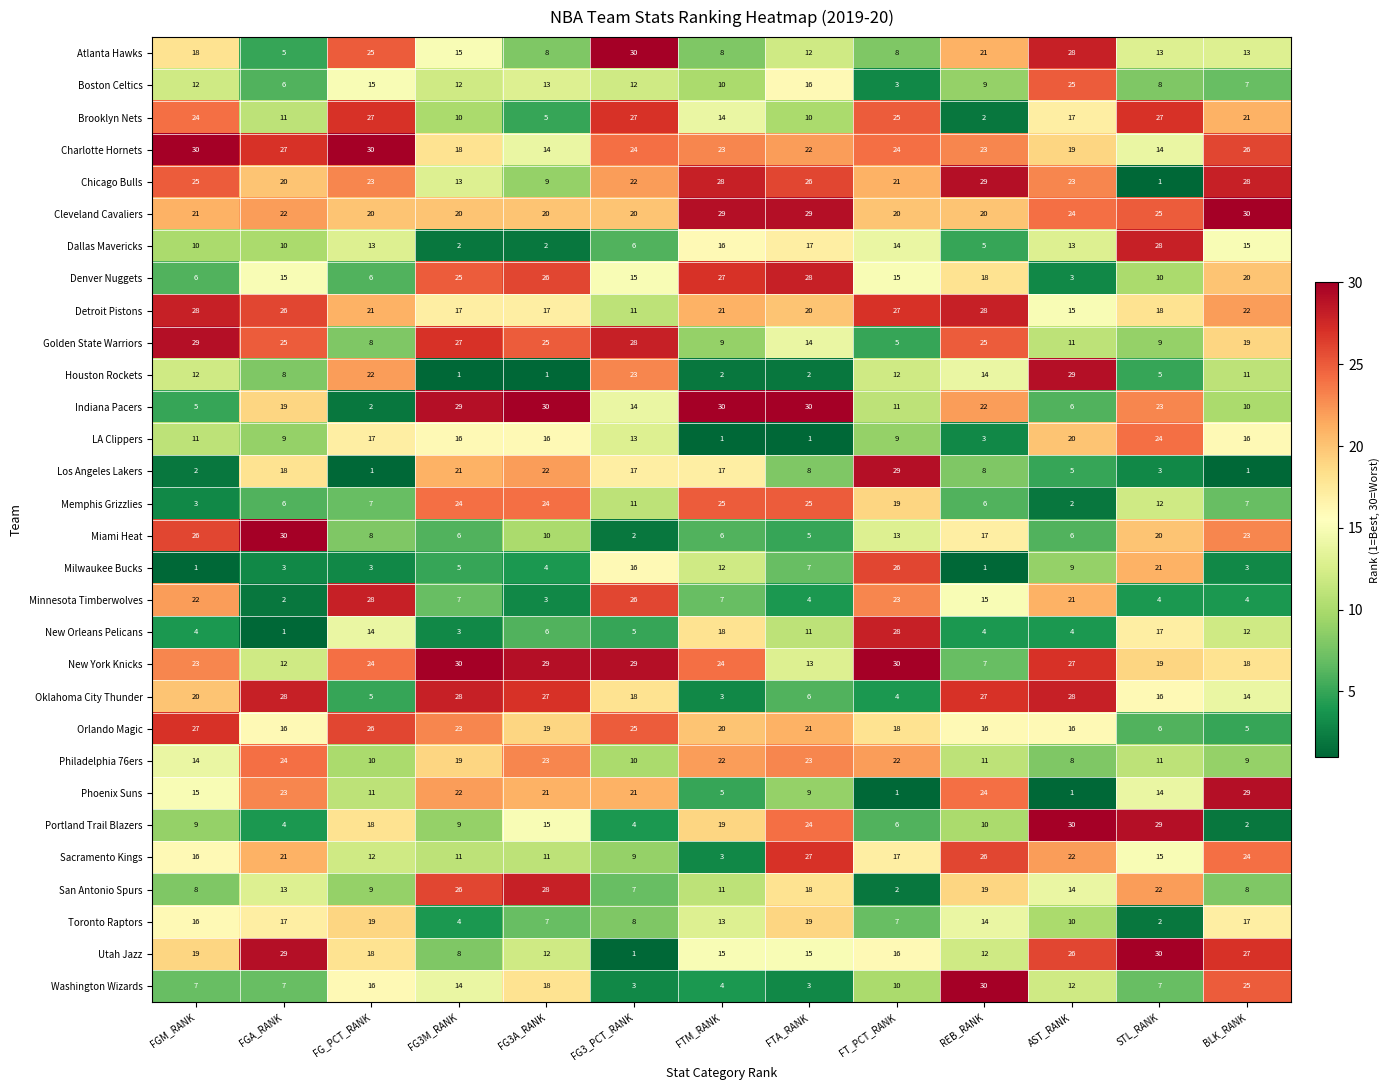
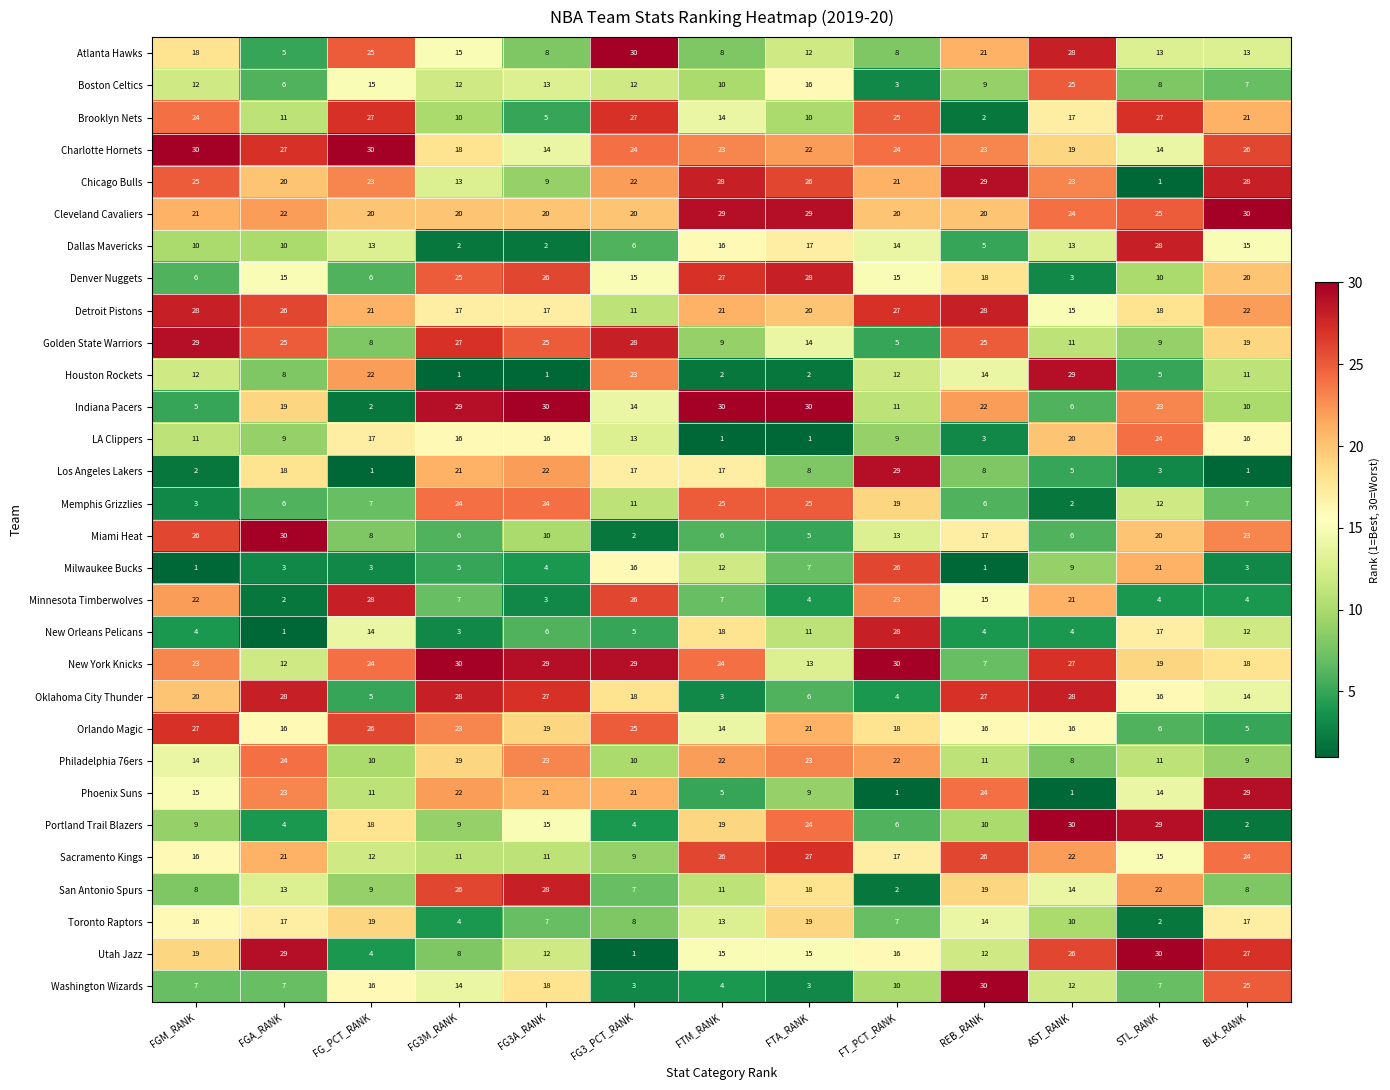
  {
    "Orlando Magic": {
      "FGM_RANK": 27,
      "FGA_RANK": 16,
      "FG_PCT_RANK": 26,
      "FG3M_RANK": 23,
      "FG3A_RANK": 19,
      "FG3_PCT_RANK": 25,
-     "FTM_RANK": 20,
+     "FTM_RANK": 14,
      "FTA_RANK": 21,
      "FT_PCT_RANK": 18,
      "REB_RANK": 16,
      "AST_RANK": 16,
      "STL_RANK": 6,
      "BLK_RANK": 5
    },
    "Sacramento Kings": {
      "FGM_RANK": 16,
      "FGA_RANK": 21,
      "FG_PCT_RANK": 12,
      "FG3M_RANK": 11,
      "FG3A_RANK": 11,
      "FG3_PCT_RANK": 9,
-     "FTM_RANK": 3,
+     "FTM_RANK": 26,
      "FTA_RANK": 27,
      "FT_PCT_RANK": 17,
      "REB_RANK": 26,
      "AST_RANK": 22,
      "STL_RANK": 15,
      "BLK_RANK": 24
    },
    "Utah Jazz": {
      "FGM_RANK": 19,
      "FGA_RANK": 29,
-     "FG_PCT_RANK": 18,
+     "FG_PCT_RANK": 4,
      "FG3M_RANK": 8,
      "FG3A_RANK": 12,
      "FG3_PCT_RANK": 1,
      "FTM_RANK": 15,
      "FTA_RANK": 15,
      "FT_PCT_RANK": 16,
      "REB_RANK": 12,
      "AST_RANK": 26,
      "STL_RANK": 30,
      "BLK_RANK": 27
    }
  }
